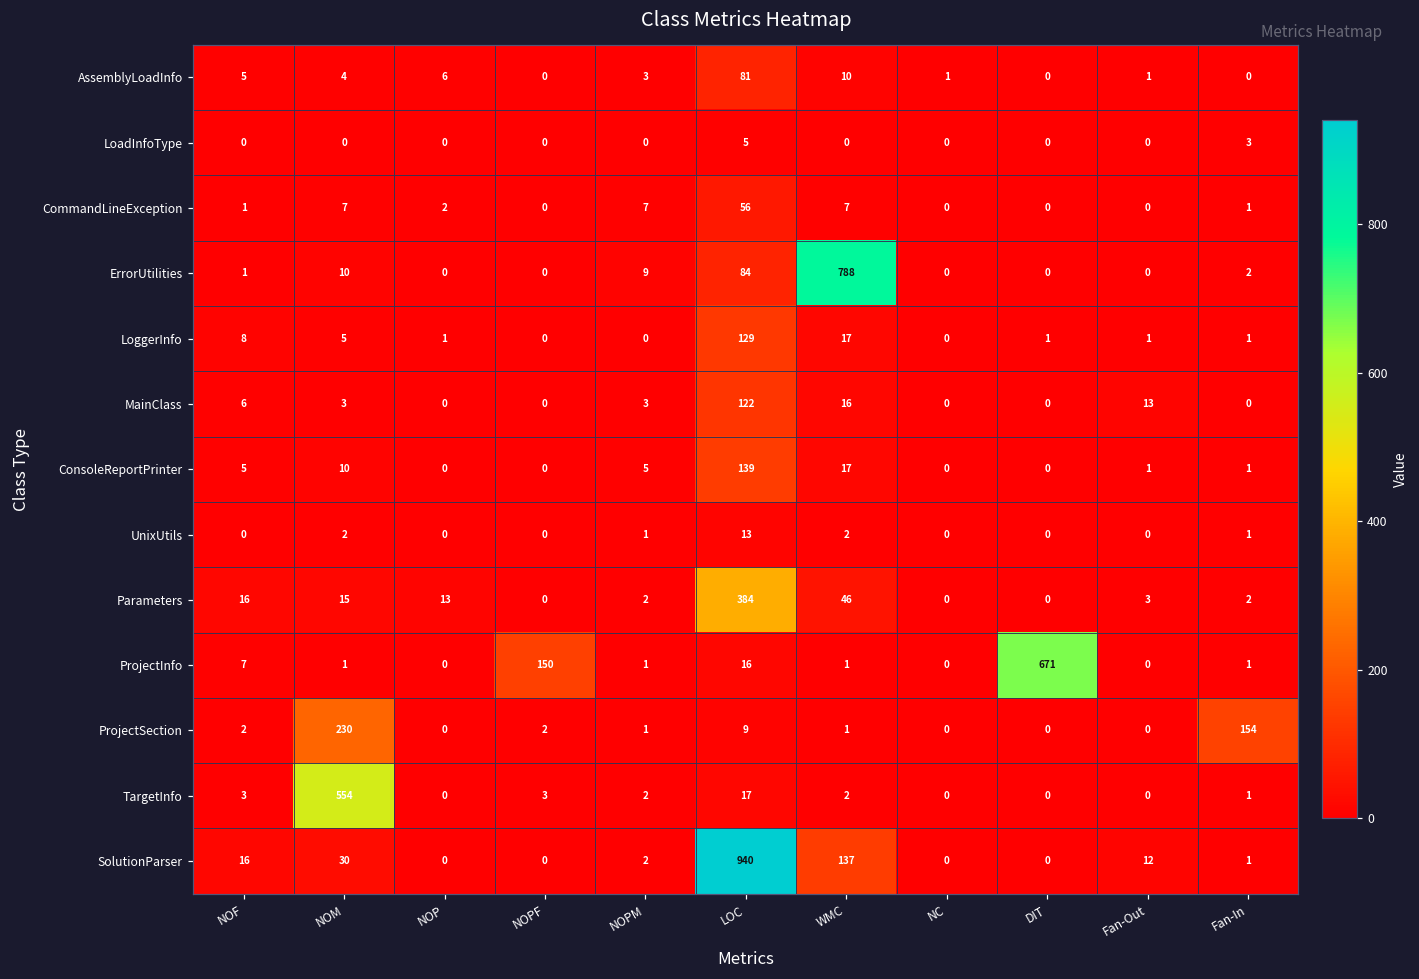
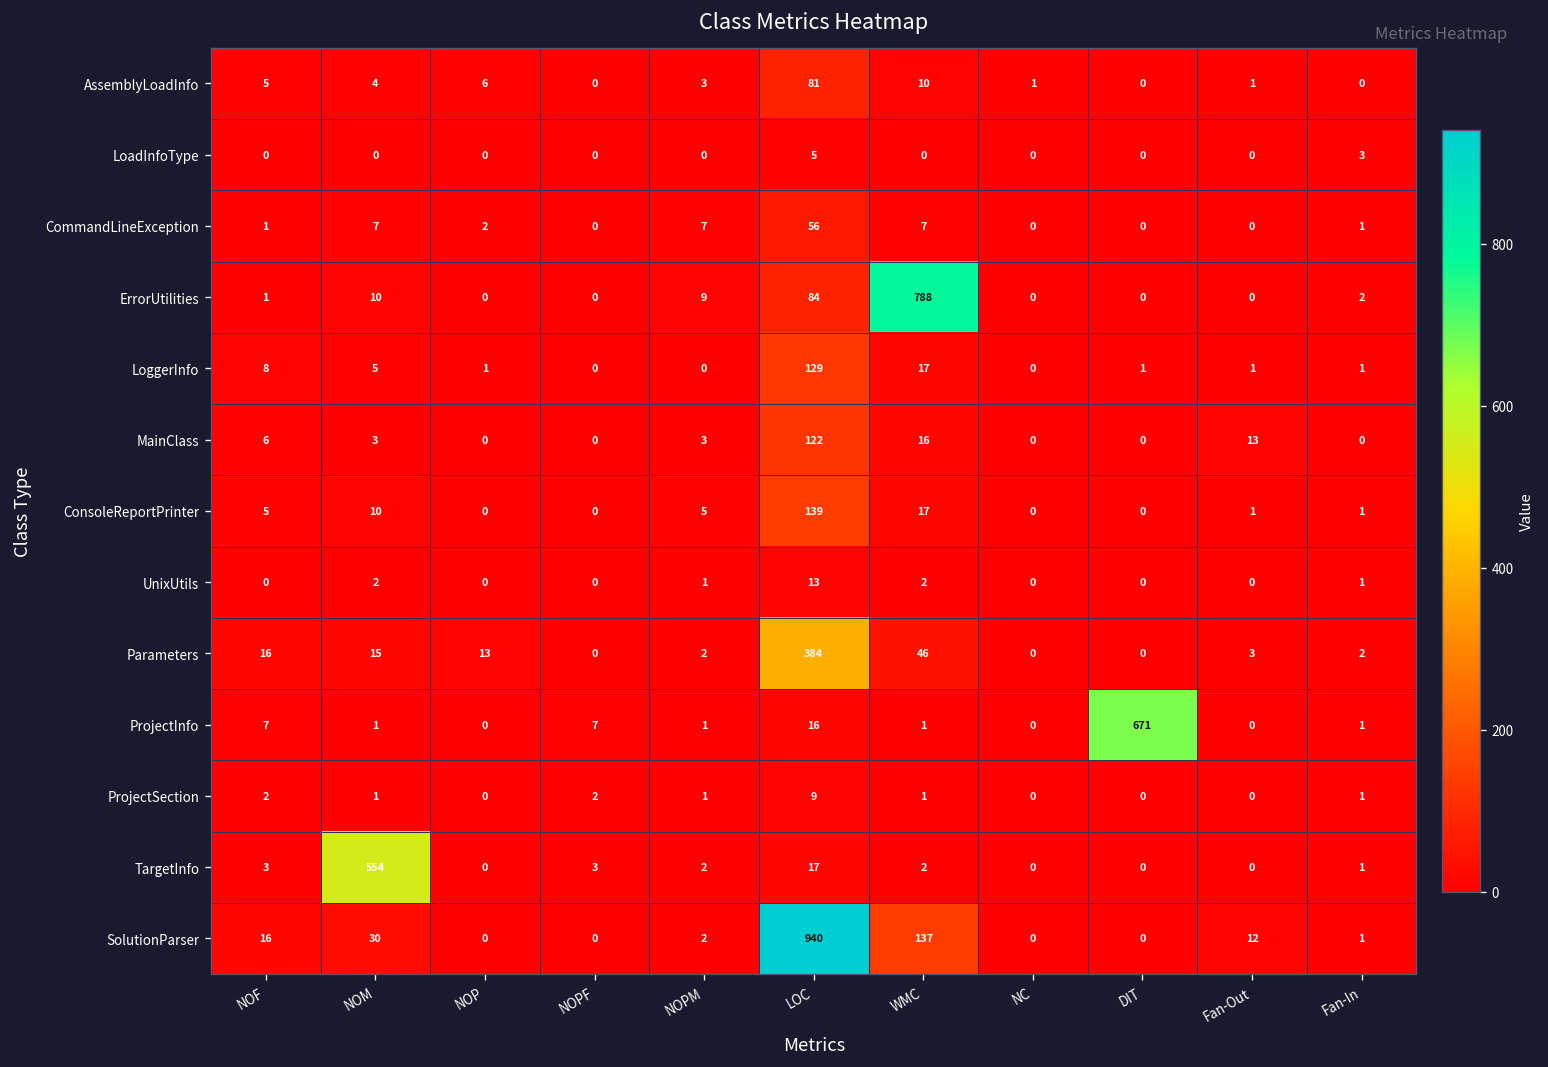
  {
    "AssemblyLoadInfo": {
      "NOF": 5,
      "NOM": 4,
      "NOP": 6,
      "NOPF": 0,
      "NOPM": 3,
      "LOC": 81,
      "WMC": 10,
      "NC": 1,
      "DIT": 0,
      "Fan-Out": 1,
      "Fan-In": 0
    },
    "LoadInfoType": {
      "NOF": 0,
      "NOM": 0,
      "NOP": 0,
      "NOPF": 0,
      "NOPM": 0,
      "LOC": 5,
      "WMC": 0,
      "NC": 0,
      "DIT": 0,
      "Fan-Out": 0,
      "Fan-In": 3
    },
    "CommandLineException": {
      "NOF": 1,
      "NOM": 7,
      "NOP": 2,
      "NOPF": 0,
      "NOPM": 7,
      "LOC": 56,
      "WMC": 7,
      "NC": 0,
      "DIT": 0,
      "Fan-Out": 0,
      "Fan-In": 1
    },
    "ErrorUtilities": {
      "NOF": 1,
      "NOM": 10,
      "NOP": 0,
      "NOPF": 0,
      "NOPM": 9,
      "LOC": 84,
      "WMC": 788,
      "NC": 0,
      "DIT": 0,
      "Fan-Out": 0,
      "Fan-In": 2
    },
    "LoggerInfo": {
      "NOF": 8,
      "NOM": 5,
      "NOP": 1,
      "NOPF": 0,
      "NOPM": 0,
      "LOC": 129,
      "WMC": 17,
      "NC": 0,
      "DIT": 1,
      "Fan-Out": 1,
      "Fan-In": 1
    },
    "MainClass": {
      "NOF": 6,
      "NOM": 3,
      "NOP": 0,
      "NOPF": 0,
      "NOPM": 3,
      "LOC": 122,
      "WMC": 16,
      "NC": 0,
      "DIT": 0,
      "Fan-Out": 13,
      "Fan-In": 0
    },
    "ConsoleReportPrinter": {
      "NOF": 5,
      "NOM": 10,
      "NOP": 0,
      "NOPF": 0,
      "NOPM": 5,
      "LOC": 139,
      "WMC": 17,
      "NC": 0,
      "DIT": 0,
      "Fan-Out": 1,
      "Fan-In": 1
    },
    "UnixUtils": {
      "NOF": 0,
      "NOM": 2,
      "NOP": 0,
      "NOPF": 0,
      "NOPM": 1,
      "LOC": 13,
      "WMC": 2,
      "NC": 0,
      "DIT": 0,
      "Fan-Out": 0,
      "Fan-In": 1
    },
    "Parameters": {
      "NOF": 16,
      "NOM": 15,
      "NOP": 13,
      "NOPF": 0,
      "NOPM": 2,
      "LOC": 384,
      "WMC": 46,
      "NC": 0,
      "DIT": 0,
      "Fan-Out": 3,
      "Fan-In": 2
    },
    "ProjectInfo": {
      "NOF": 7,
      "NOM": 1,
      "NOP": 0,
-     "NOPF": 150,
+     "NOPF": 7,
      "NOPM": 1,
      "LOC": 16,
      "WMC": 1,
      "NC": 0,
      "DIT": 671,
      "Fan-Out": 0,
      "Fan-In": 1
    },
    "ProjectSection": {
      "NOF": 2,
-     "NOM": 230,
+     "NOM": 1,
      "NOP": 0,
      "NOPF": 2,
      "NOPM": 1,
      "LOC": 9,
      "WMC": 1,
      "NC": 0,
      "DIT": 0,
      "Fan-Out": 0,
-     "Fan-In": 154
+     "Fan-In": 1
    },
    "TargetInfo": {
      "NOF": 3,
      "NOM": 554,
      "NOP": 0,
      "NOPF": 3,
      "NOPM": 2,
      "LOC": 17,
      "WMC": 2,
      "NC": 0,
      "DIT": 0,
      "Fan-Out": 0,
      "Fan-In": 1
    },
    "SolutionParser": {
      "NOF": 16,
      "NOM": 30,
      "NOP": 0,
      "NOPF": 0,
      "NOPM": 2,
      "LOC": 940,
      "WMC": 137,
      "NC": 0,
      "DIT": 0,
      "Fan-Out": 12,
      "Fan-In": 1
    }
  }
